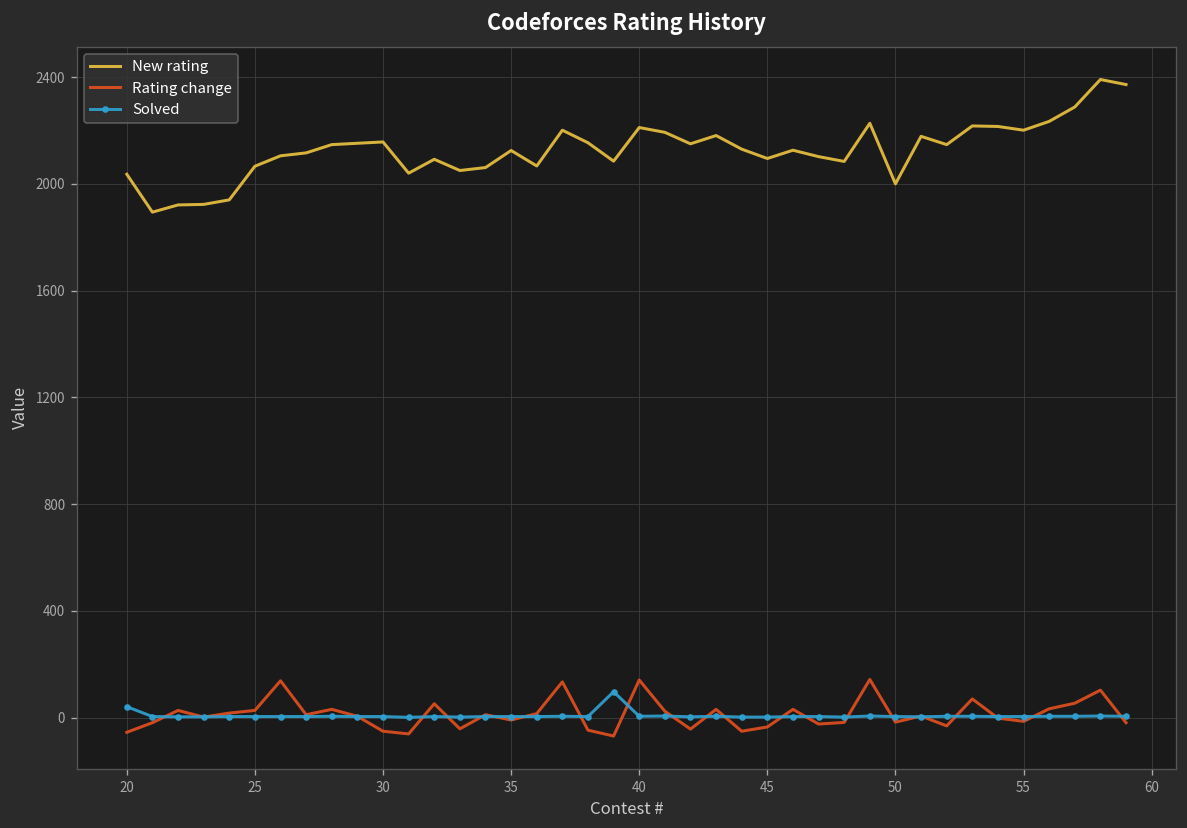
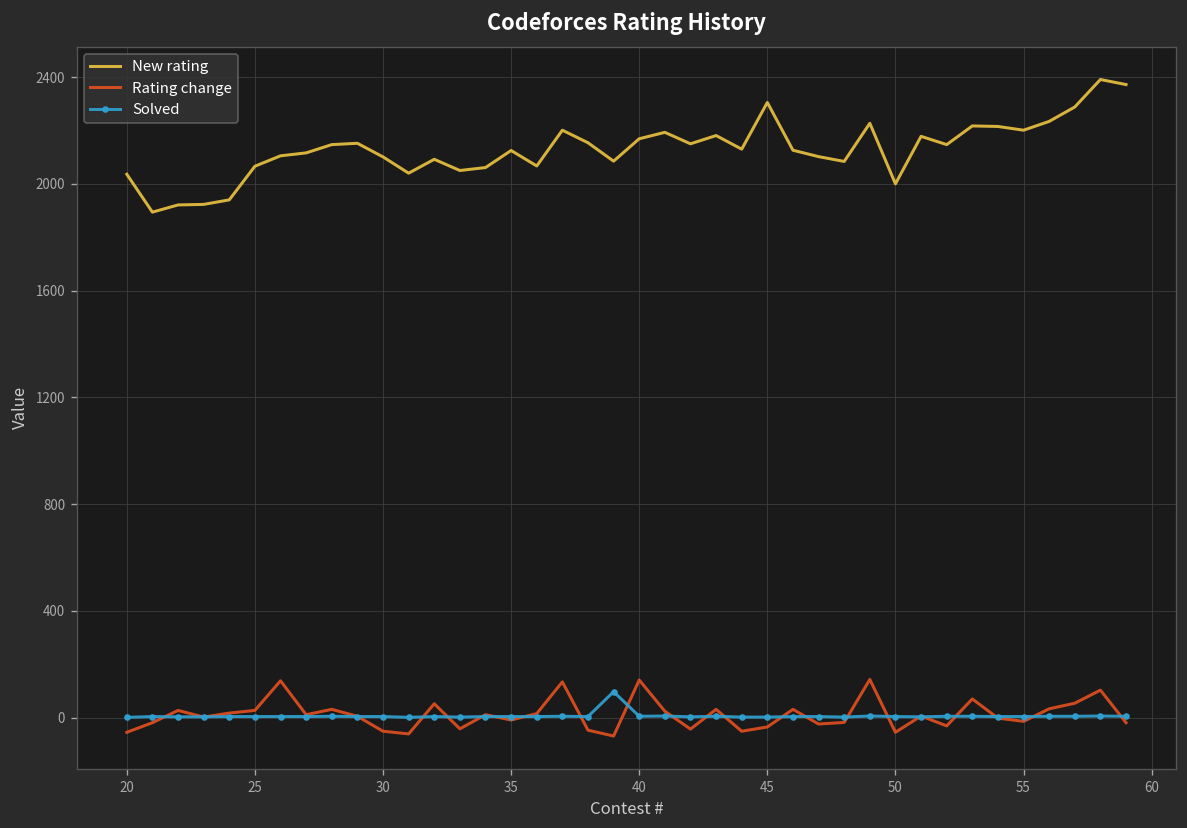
  {
    "New rating": {
      "20": 2040,
      "25": 2070,
-     "30": 2160,
+     "30": 2100,
      "35": 2130,
-     "40": 2210,
-     "45": 2100,
+     "40": 2170,
+     "45": 2310,
      "50": 2000,
      "55": 2200
    },
    "Rating change": {
      "20": -60,
      "25": 30,
      "30": -50,
      "35": -10,
      "40": 140,
      "45": -40,
-     "50": -20,
+     "50": -60,
      "55": -10
    },
    "Solved": {
-     "20": 40,
+     "20": 0,
      "25": 0,
      "30": 0,
      "35": 0,
      "40": 10,
      "45": 0,
      "50": 0,
      "55": 0
    }
  }
